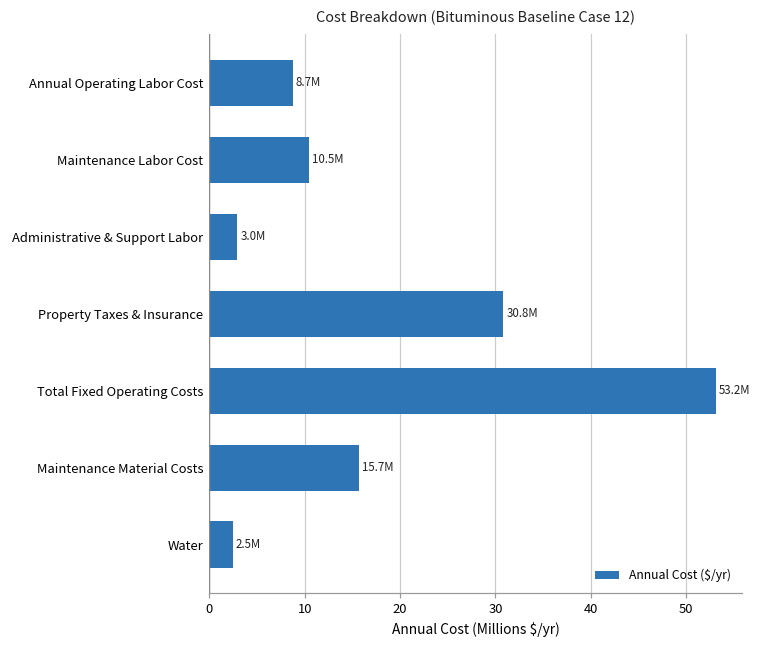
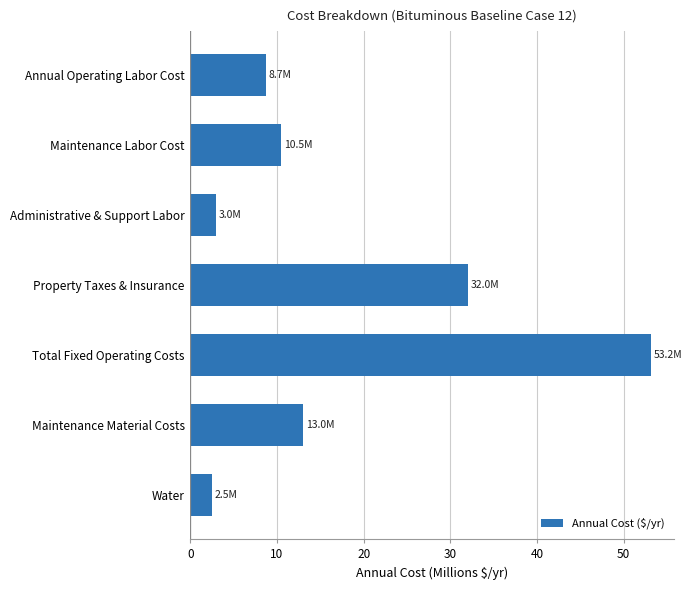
  {
    "Annual Operating Labor Cost": "8.7M",
    "Maintenance Labor Cost": "10.5M",
    "Administrative & Support Labor": "3.0M",
-   "Property Taxes & Insurance": "30.8M",
+   "Property Taxes & Insurance": "32.0M",
    "Total Fixed Operating Costs": "53.2M",
-   "Maintenance Material Costs": "15.7M",
+   "Maintenance Material Costs": "13.0M",
    "Water": "2.5M"
  }
